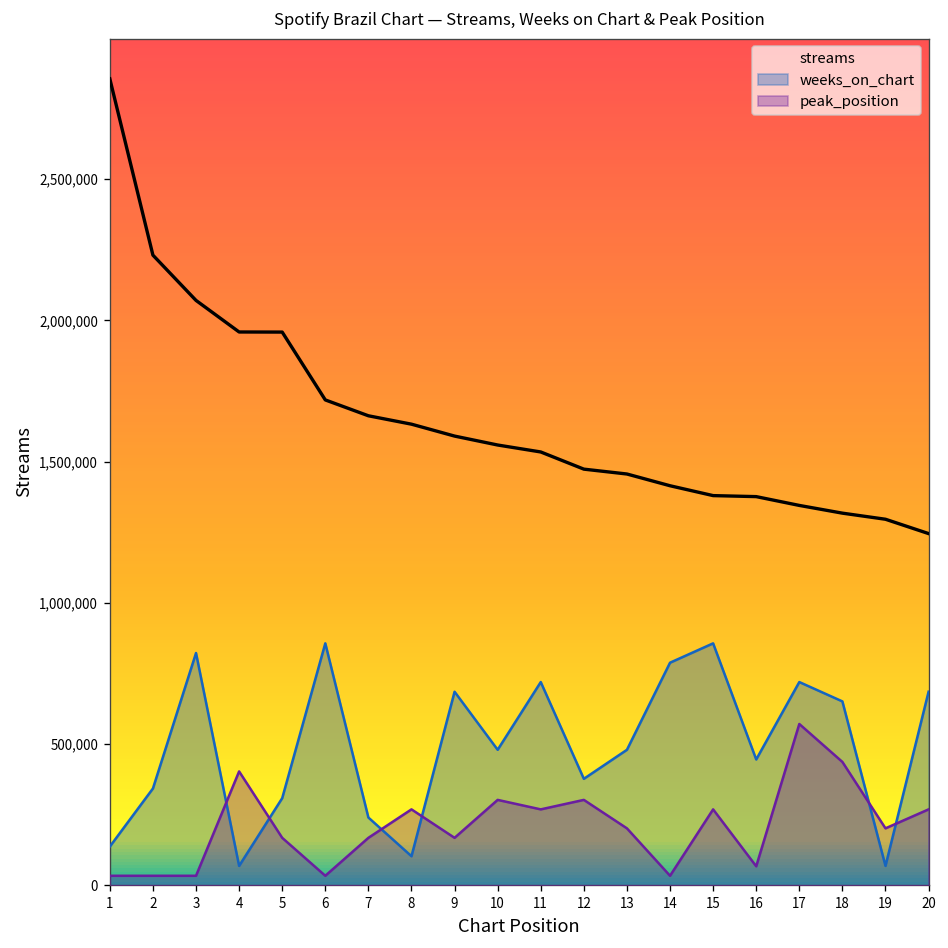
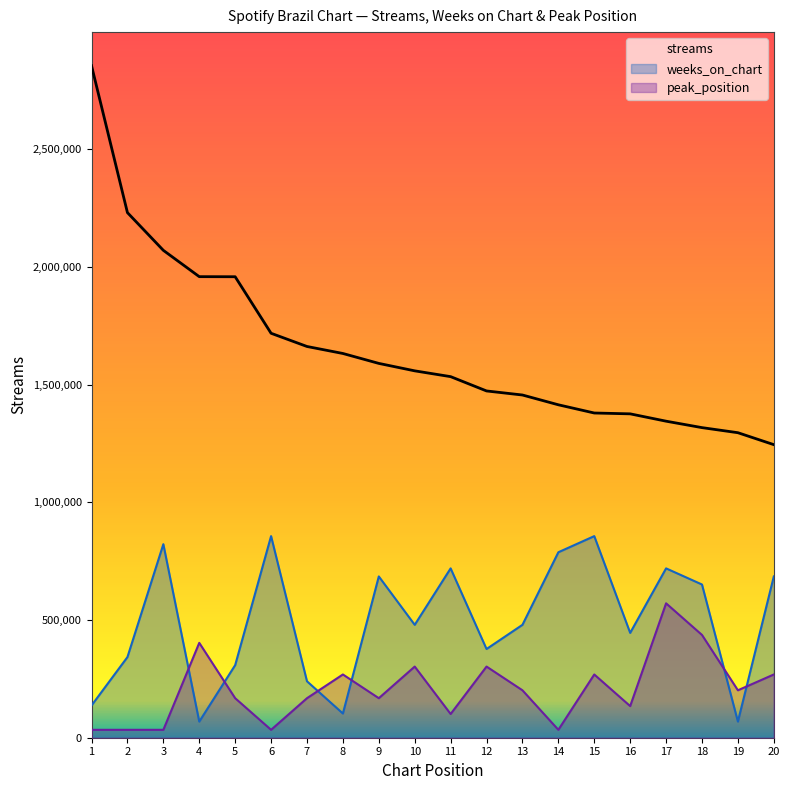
  {
    "peak_position": {
      "1": "30,000",
      "2": "30,000",
      "3": "30,000",
      "4": "400,000",
      "5": "170,000",
      "6": "30,000",
      "7": "170,000",
      "8": "270,000",
      "9": "170,000",
      "10": "300,000",
-     "11": "270,000",
+     "11": "100,000",
      "12": "300,000",
      "13": "200,000",
      "14": "30,000",
      "15": "270,000",
-     "16": "70,000",
+     "16": "130,000",
      "17": "570,000",
      "18": "440,000",
      "19": "200,000",
      "20": "270,000"
    }
  }
